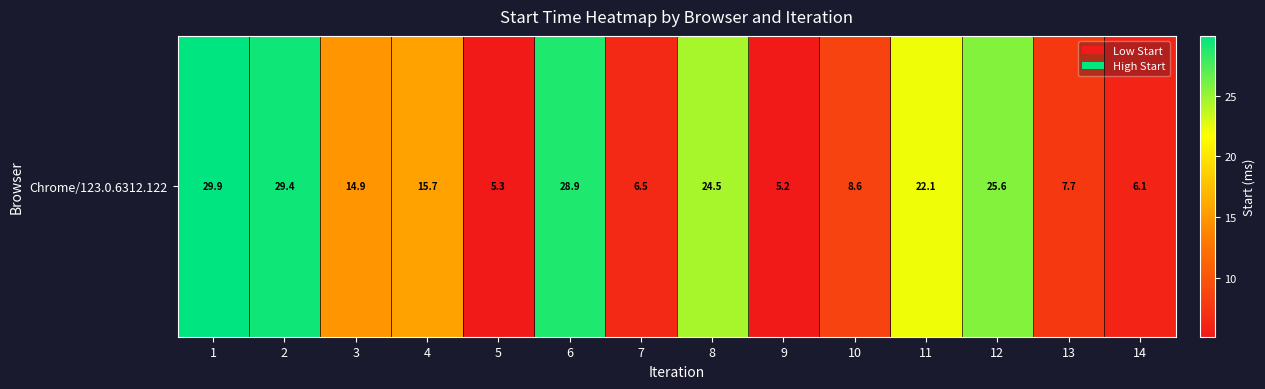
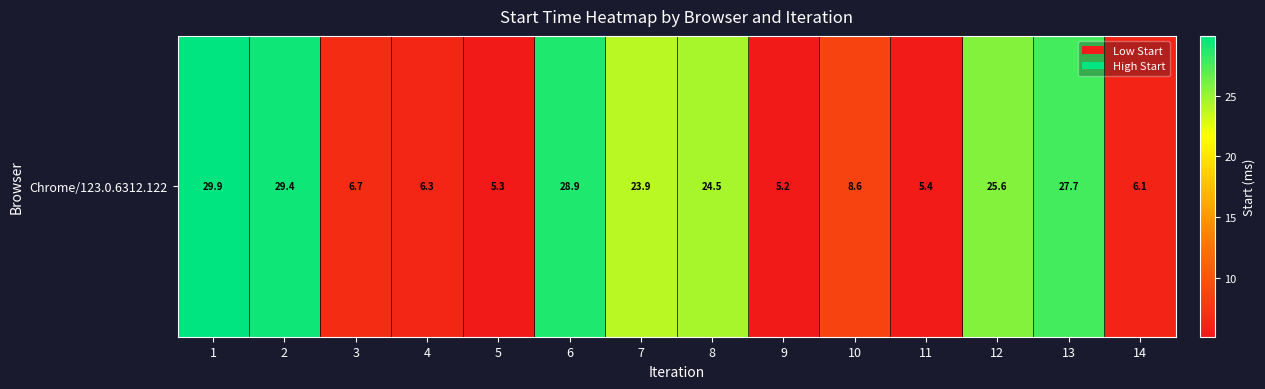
  {
    "Chrome/123.0.6312.122": {
      "1": 29.9,
      "2": 29.4,
-     "3": 14.9,
-     "4": 15.7,
+     "3": 6.7,
+     "4": 6.3,
      "5": 5.3,
      "6": 28.9,
-     "7": 6.5,
+     "7": 23.9,
      "8": 24.5,
      "9": 5.2,
      "10": 8.6,
-     "11": 22.1,
+     "11": 5.4,
      "12": 25.6,
-     "13": 7.7,
+     "13": 27.7,
      "14": 6.1
    }
  }
